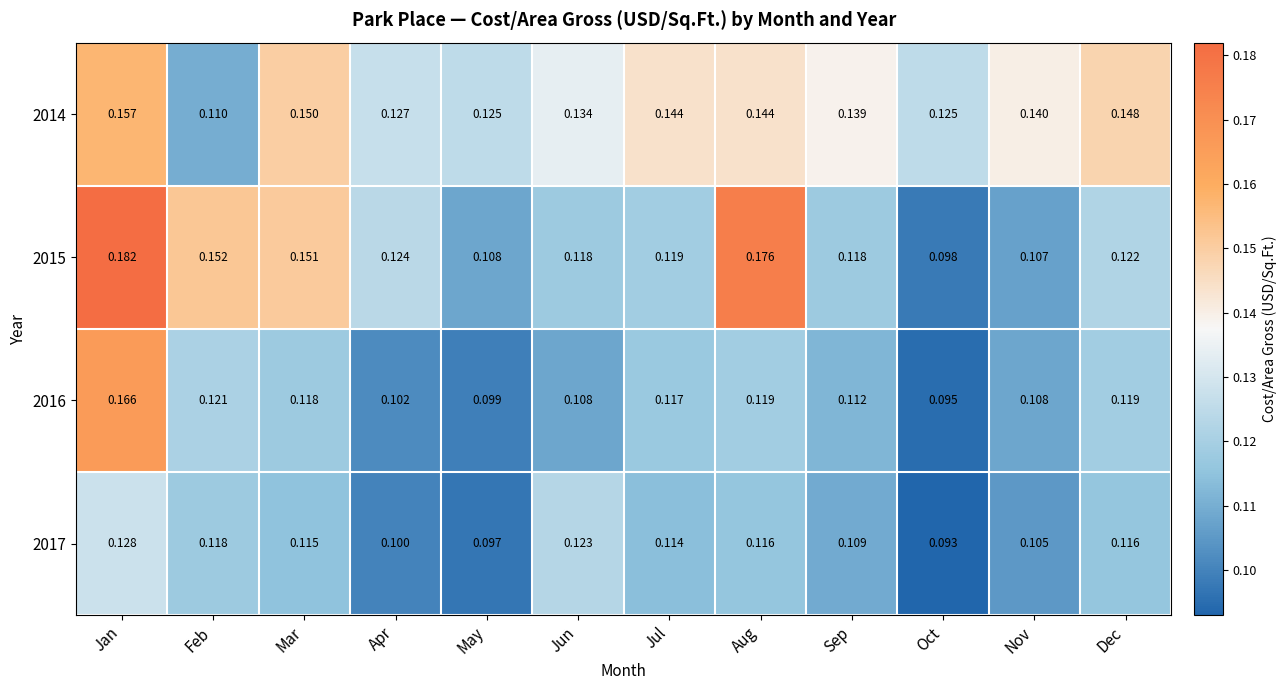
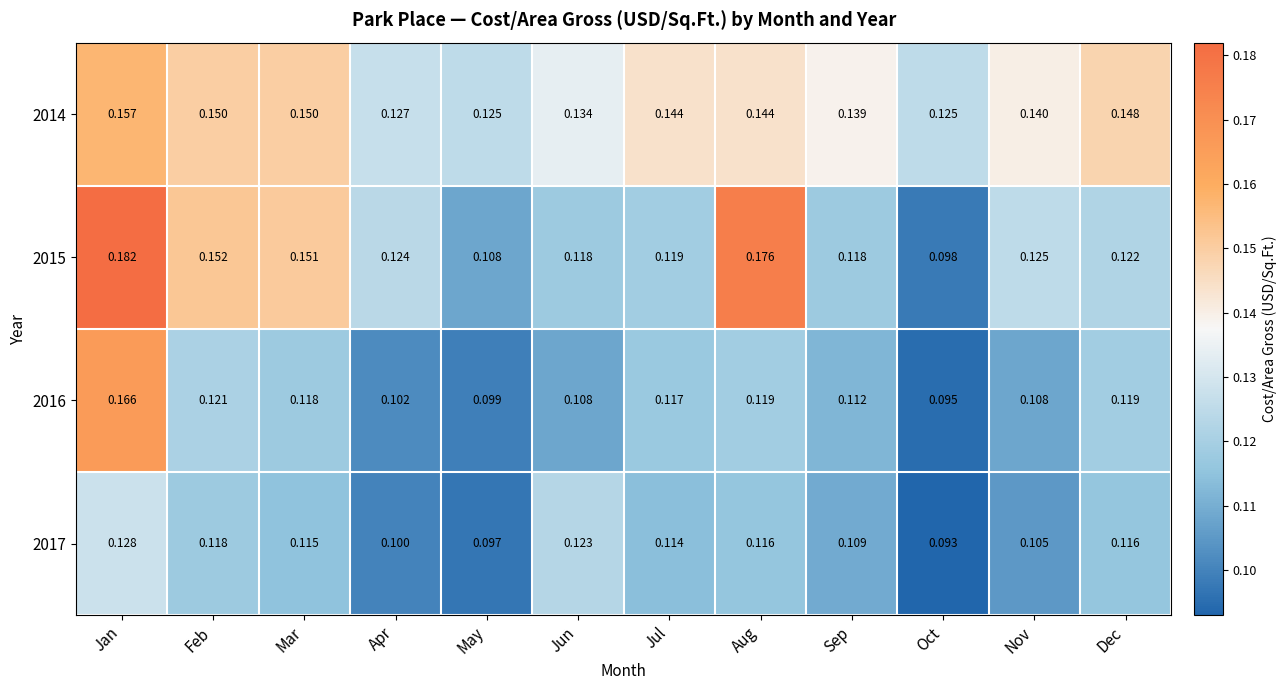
  {
    "2014": {
      "Jan": 0.157,
-     "Feb": 0.110,
+     "Feb": 0.150,
      "Mar": 0.150,
      "Apr": 0.127,
      "May": 0.125,
      "Jun": 0.134,
      "Jul": 0.144,
      "Aug": 0.144,
      "Sep": 0.139,
      "Oct": 0.125,
      "Nov": 0.140,
      "Dec": 0.148
    },
    "2015": {
      "Jan": 0.182,
      "Feb": 0.152,
      "Mar": 0.151,
      "Apr": 0.124,
      "May": 0.108,
      "Jun": 0.118,
      "Jul": 0.119,
      "Aug": 0.176,
      "Sep": 0.118,
      "Oct": 0.098,
-     "Nov": 0.107,
+     "Nov": 0.125,
      "Dec": 0.122
    },
    "2016": {
      "Jan": 0.166,
      "Feb": 0.121,
      "Mar": 0.118,
      "Apr": 0.102,
      "May": 0.099,
      "Jun": 0.108,
      "Jul": 0.117,
      "Aug": 0.119,
      "Sep": 0.112,
      "Oct": 0.095,
      "Nov": 0.108,
      "Dec": 0.119
    },
    "2017": {
      "Jan": 0.128,
      "Feb": 0.118,
      "Mar": 0.115,
      "Apr": 0.100,
      "May": 0.097,
      "Jun": 0.123,
      "Jul": 0.114,
      "Aug": 0.116,
      "Sep": 0.109,
      "Oct": 0.093,
      "Nov": 0.105,
      "Dec": 0.116
    }
  }
